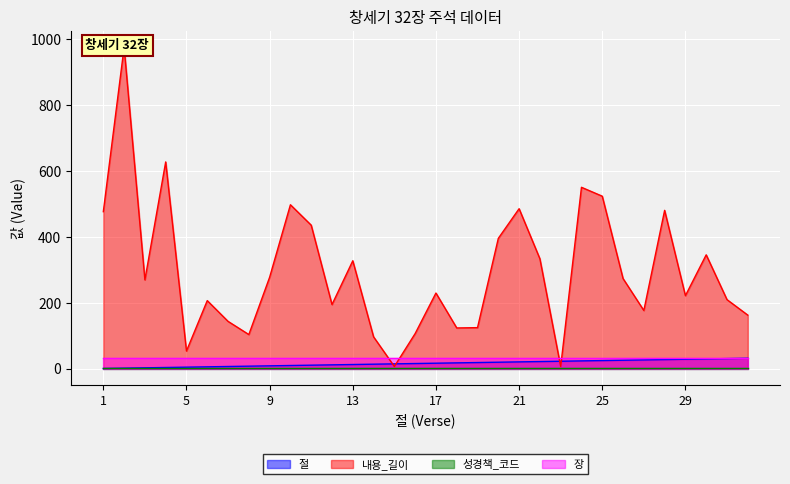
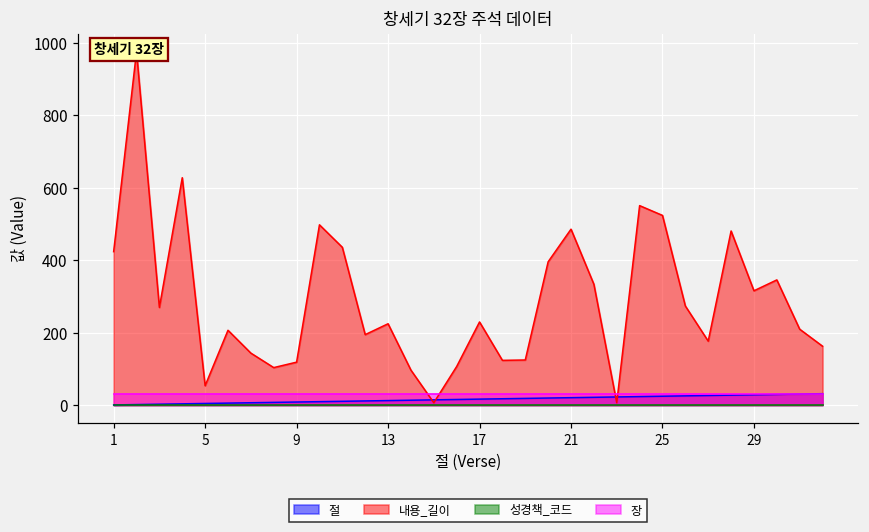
  {
    "절": {
      "9": 10,
      "13": 10,
      "17": 20,
      "21": 20
    },
    "내용_길이": {
-     "1": 480,
+     "1": 420,
      "5": 50,
-     "9": 280,
-     "13": 330,
+     "9": 120,
+     "13": 230,
      "17": 230,
      "21": 490,
      "25": 520,
-     "29": 220
+     "29": 320
    },
    "성경책_코드": {
      "9": 0,
      "13": 0,
      "17": 0,
      "21": 0,
      "25": 0,
      "29": 0
    },
    "장": {
      "1": 30,
      "5": 30,
      "9": 30,
      "13": 30,
      "17": 30,
      "21": 30
    }
  }
